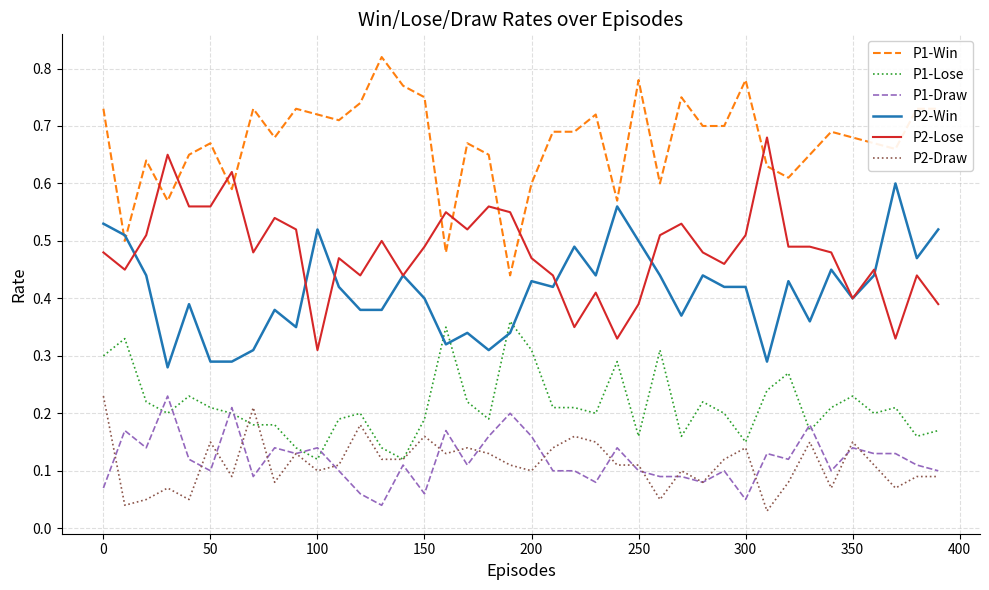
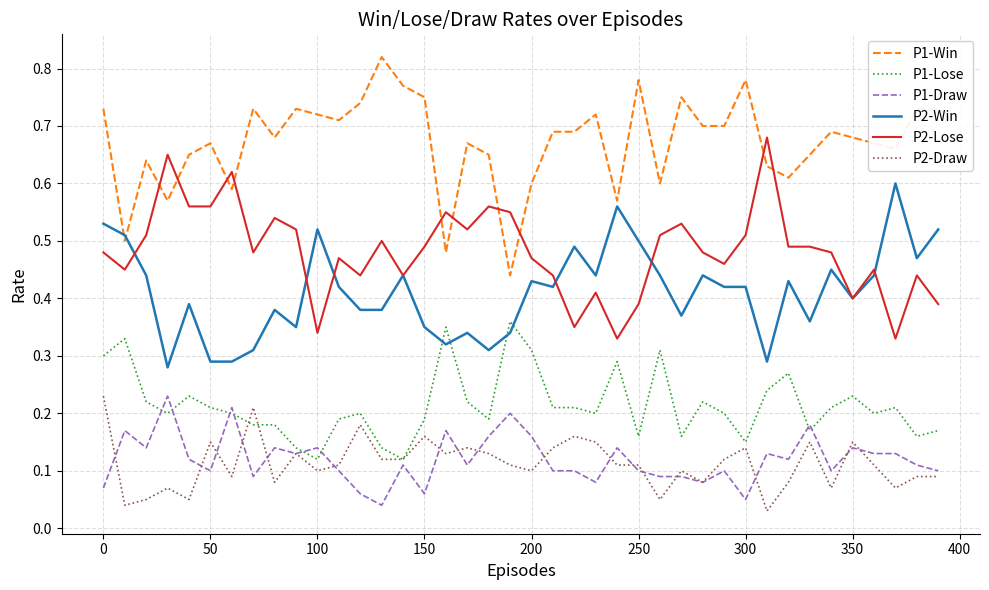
  {
    "P1-Win": {
      "0": 0.73,
      "50": 0.67,
      "100": 0.72,
      "150": 0.75,
      "200": 0.60,
      "250": 0.78,
      "300": 0.78,
      "350": 0.68
    },
    "P1-Lose": {
      "0": 0.30,
      "50": 0.21,
      "100": 0.12,
      "150": 0.19,
      "200": 0.31,
      "250": 0.16,
      "300": 0.15,
      "350": 0.23
    },
    "P1-Draw": {
      "0": 0.07,
      "50": 0.10,
      "100": 0.14,
      "150": 0.06,
      "200": 0.16,
      "250": 0.10,
      "300": 0.05,
      "350": 0.14
    },
    "P2-Win": {
      "0": 0.53,
      "50": 0.29,
      "100": 0.52,
-     "150": 0.40,
+     "150": 0.35,
      "200": 0.43,
      "250": 0.50,
      "300": 0.42
    },
    "P2-Lose": {
      "0": 0.48,
      "50": 0.56,
-     "100": 0.31,
+     "100": 0.34,
      "150": 0.49,
      "200": 0.47,
      "250": 0.39,
      "300": 0.51
    },
    "P2-Draw": {
      "0": 0.23,
      "50": 0.15,
      "100": 0.10,
      "150": 0.16,
      "200": 0.10,
      "250": 0.11,
      "300": 0.14,
      "350": 0.15
    }
  }
